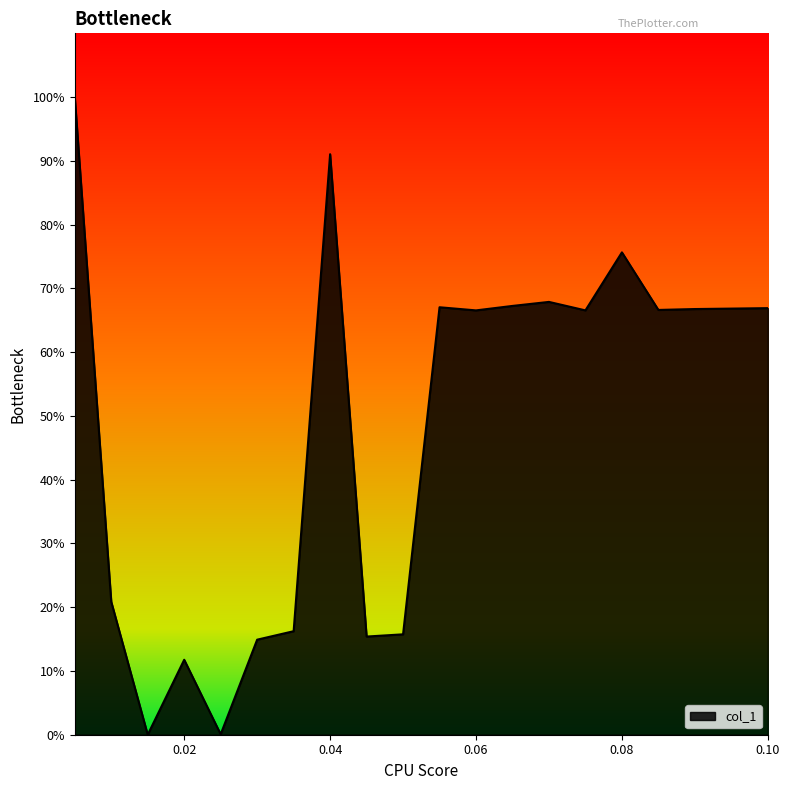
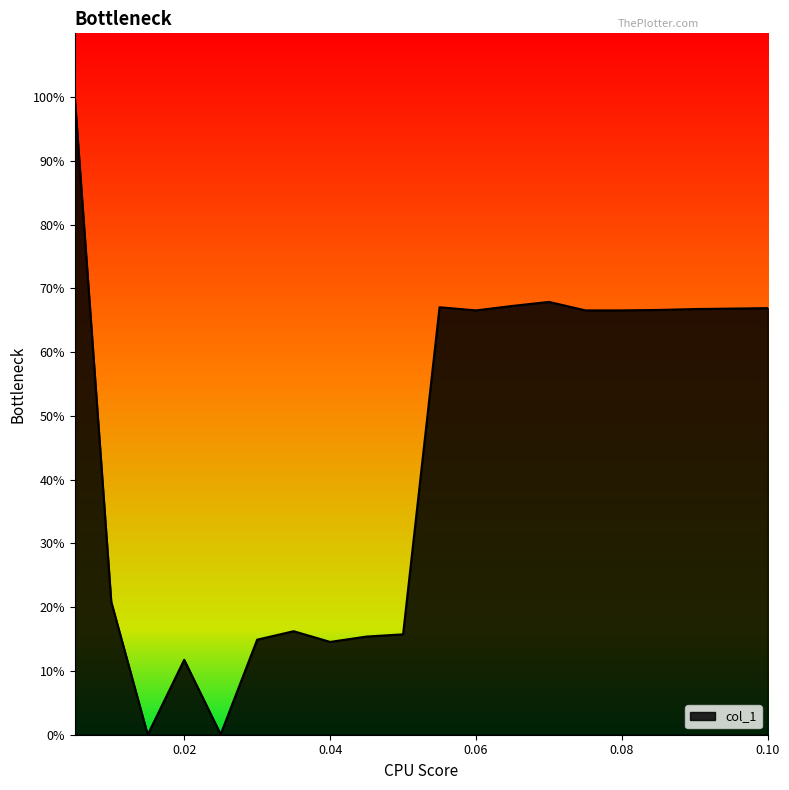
  {
    "0.02": "12%",
-   "0.04": "91%",
+   "0.04": "15%",
    "0.06": "67%",
-   "0.08": "76%",
+   "0.08": "67%",
    "0.10": "67%"
  }
